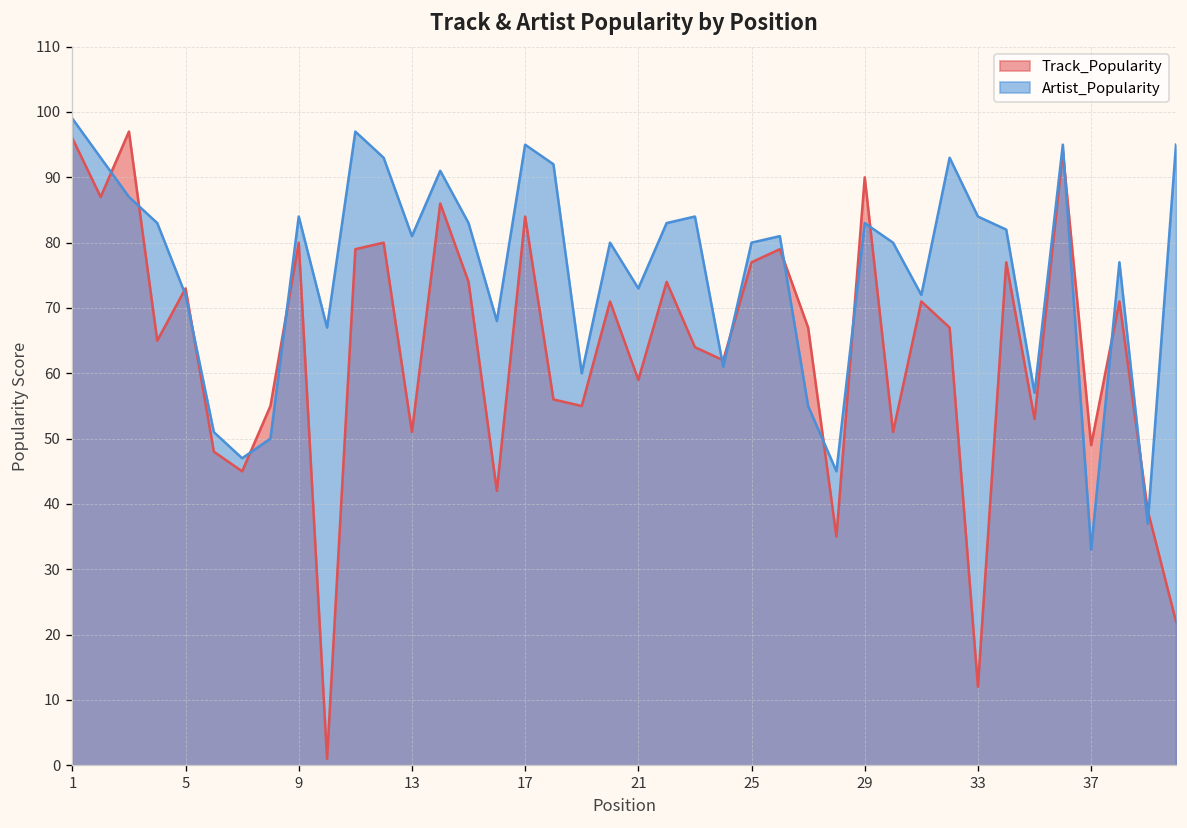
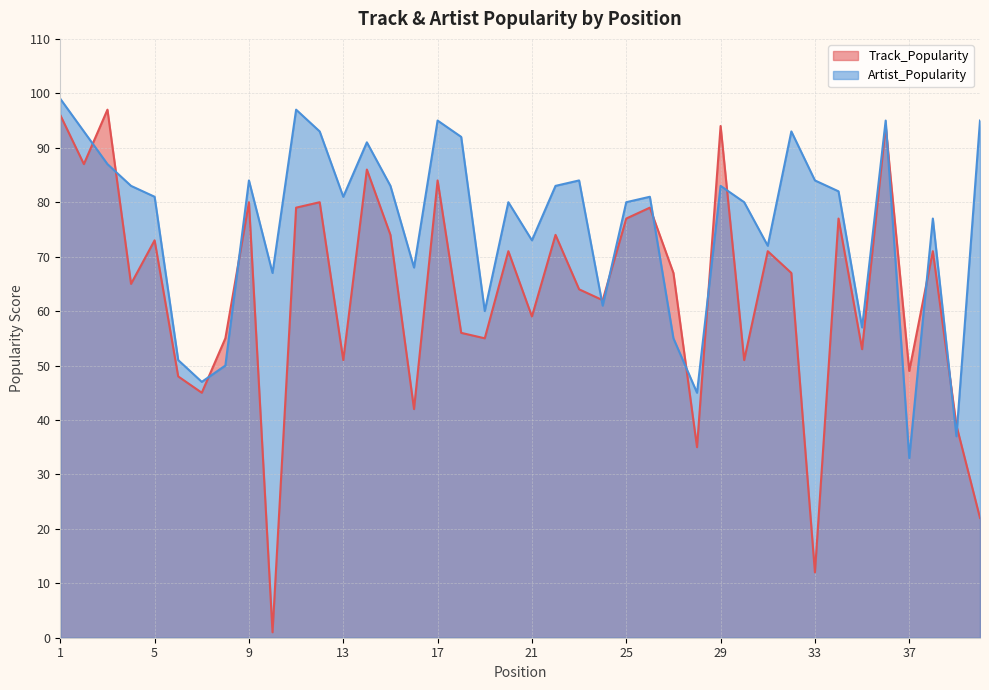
  {
    "Track_Popularity": {
      "1": 96,
      "5": 73,
      "9": 80,
      "13": 51,
      "17": 84,
      "21": 59,
      "25": 77,
-     "29": 90,
+     "29": 94,
      "33": 12,
      "37": 49
    },
    "Artist_Popularity": {
      "1": 99,
-     "5": 72,
+     "5": 81,
      "9": 84,
      "13": 81,
      "17": 95,
      "21": 73,
      "25": 80,
      "29": 83,
      "33": 84,
      "37": 33
    }
  }
